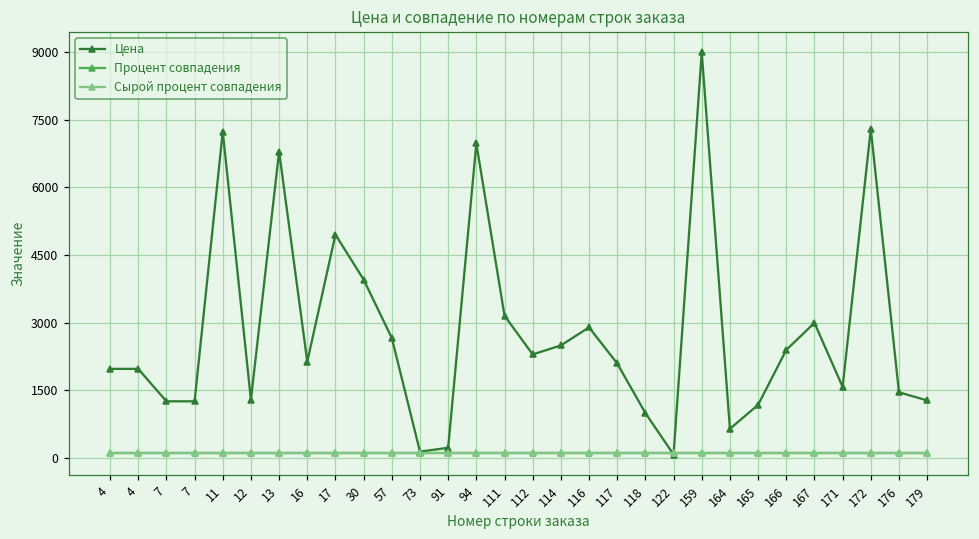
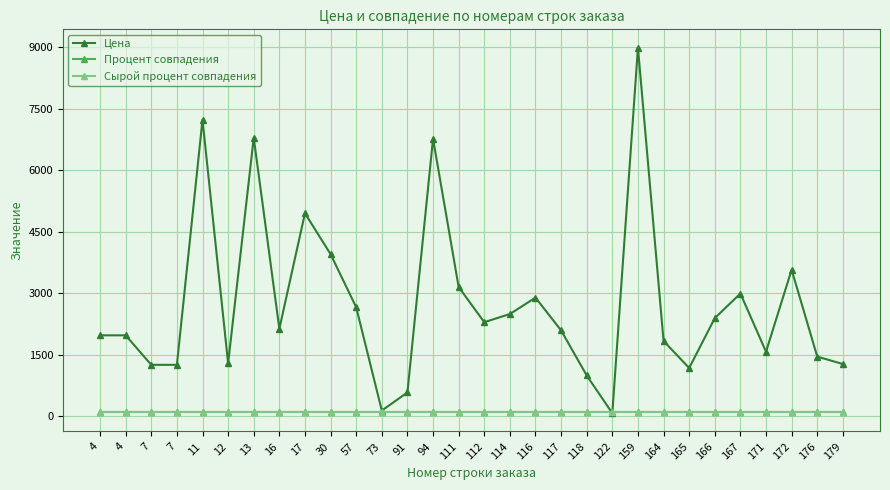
  {
    "Цена": {
      "11": 7200,
      "12": 1300,
      "13": 6800,
      "16": 2100,
      "17": 5000,
      "30": 4000,
      "57": 2700,
-     "91": 200,
-     "94": 7000,
+     "91": 600,
+     "94": 6800,
      "111": 3200,
      "112": 2300,
      "114": 2500,
      "116": 2900,
      "117": 2100,
      "118": 1000,
      "159": 9000,
-     "164": 600,
+     "164": 1800,
      "165": 1200,
      "166": 2400,
      "167": 3000,
      "171": 1600,
-     "172": 7300,
+     "172": 3600,
      "176": 1500,
      "179": 1300
    },
    "Сырой процент совпадения": {
      "11": 100,
      "12": 100,
      "13": 100,
      "16": 100,
      "17": 100,
      "30": 100,
      "57": 100,
      "91": 100,
      "94": 100,
      "111": 100,
      "112": 100,
      "114": 100,
      "116": 100,
      "117": 100,
      "118": 100,
      "159": 100,
      "164": 100,
      "165": 100,
      "166": 100,
      "167": 100,
      "171": 100,
      "172": 100,
      "176": 100,
      "179": 100
    }
  }
